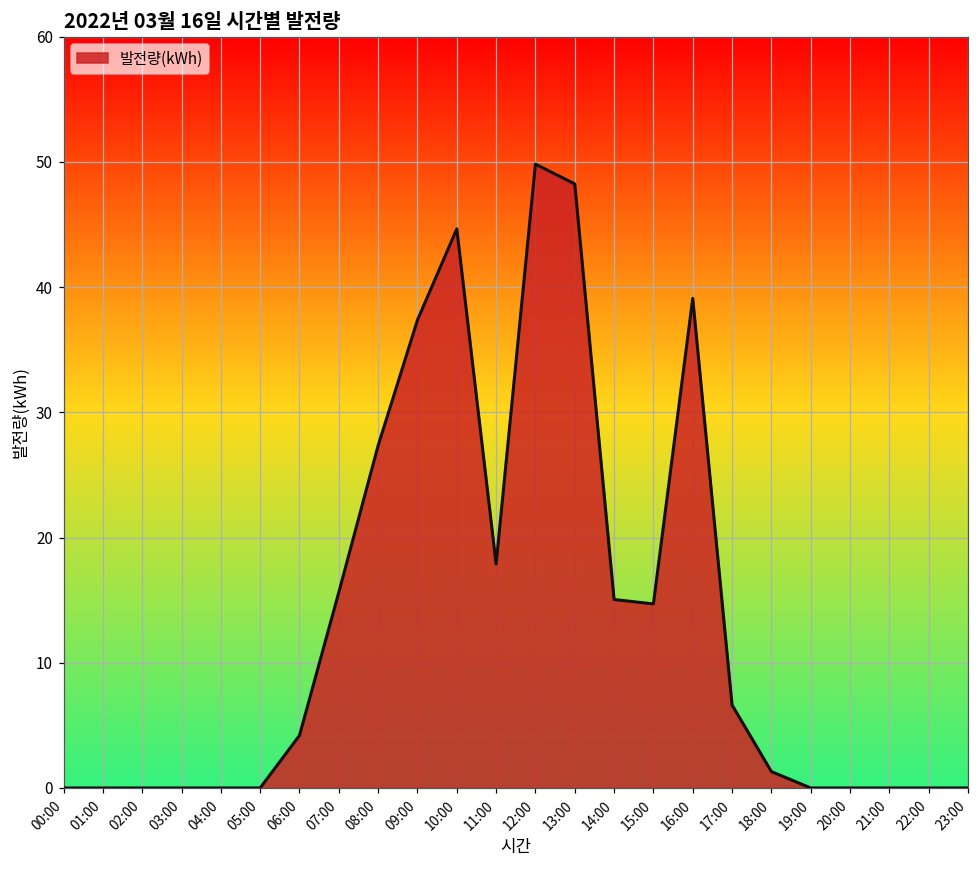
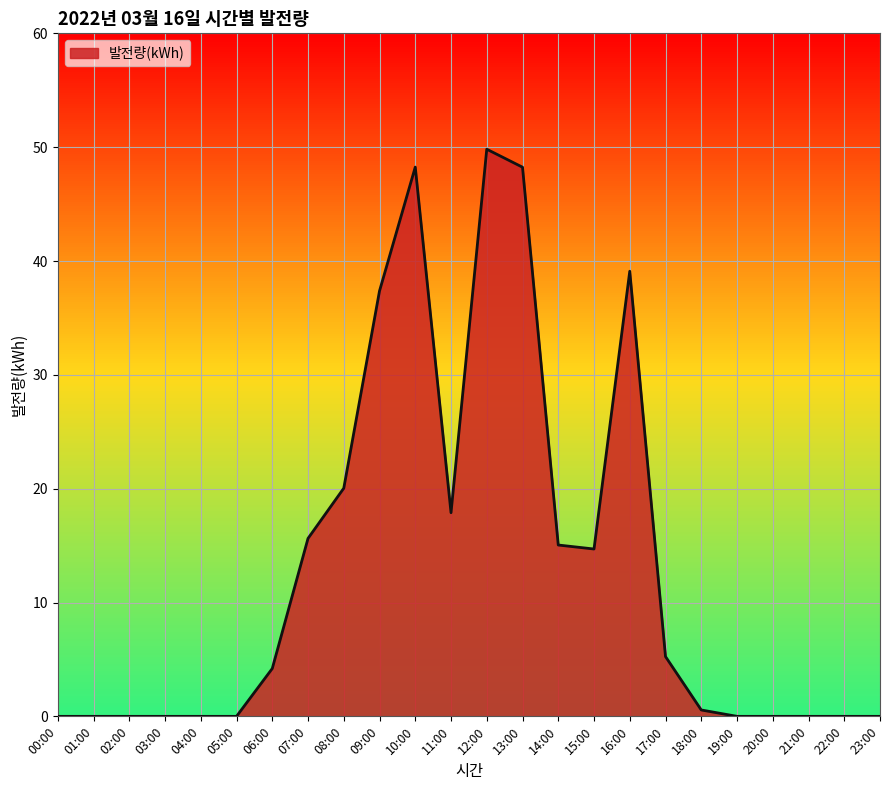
  {
    "00:00": 0.0,
    "01:00": 0.0,
    "02:00": 0.0,
    "03:00": 0.0,
    "04:00": 0.0,
    "05:00": 0.0,
    "06:00": 4.2,
    "07:00": 15.6,
-   "08:00": 27.4,
+   "08:00": 20.0,
    "09:00": 37.4,
-   "10:00": 44.7,
+   "10:00": 48.3,
    "11:00": 17.9,
    "12:00": 49.8,
    "13:00": 48.2,
    "14:00": 15.1,
    "15:00": 14.7,
    "16:00": 39.1,
-   "17:00": 6.6,
-   "18:00": 1.3,
+   "17:00": 5.3,
+   "18:00": 0.6,
    "19:00": 0.0,
    "20:00": 0.0,
    "21:00": 0.0,
    "22:00": 0.0,
    "23:00": 0.0
  }
